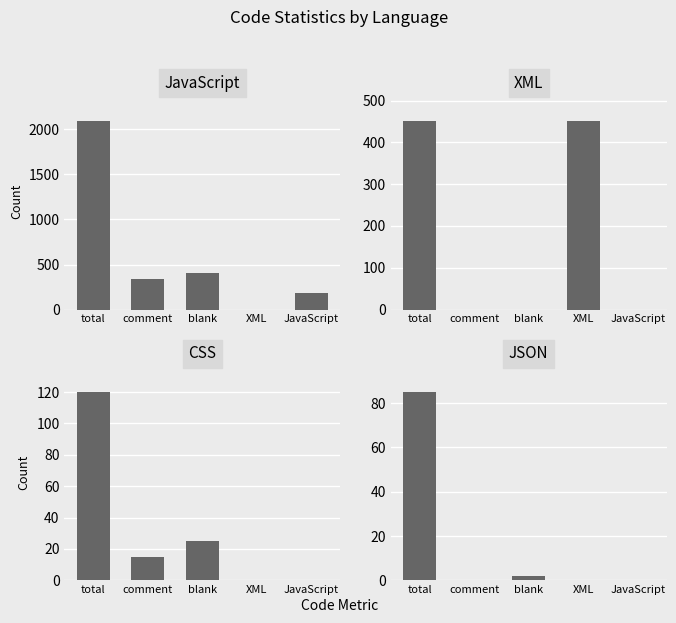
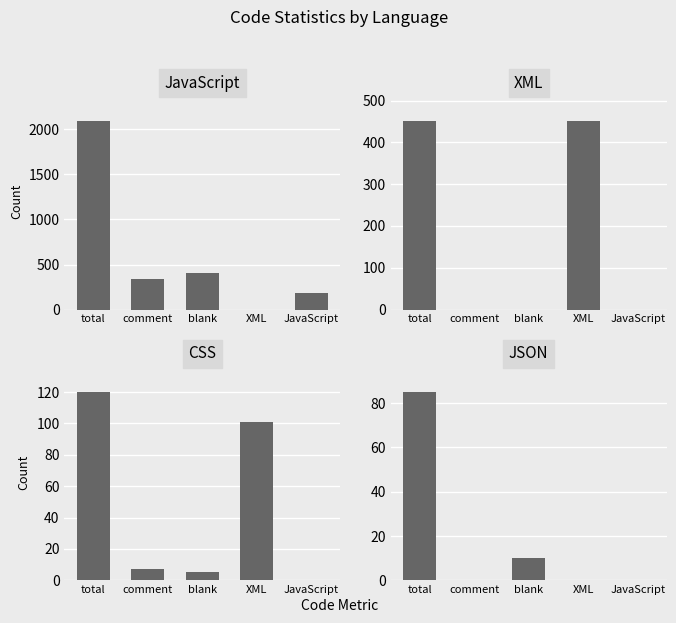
  {
    "JavaScript": {
      "total": 2100,
      "comment": 300,
      "blank": 400,
      "XML": 0,
      "JavaScript": 200
    },
    "XML": {
      "total": 450,
      "comment": 0,
      "blank": 0,
      "XML": 450,
      "JavaScript": 0
    },
    "CSS": {
      "total": 120,
-     "comment": 15,
-     "blank": 25,
-     "XML": 0,
+     "comment": 7,
+     "blank": 5,
+     "XML": 101,
      "JavaScript": 0
    },
    "JSON": {
      "total": 85,
      "comment": 0,
-     "blank": 2,
+     "blank": 10,
      "XML": 0,
      "JavaScript": 0
    }
  }
